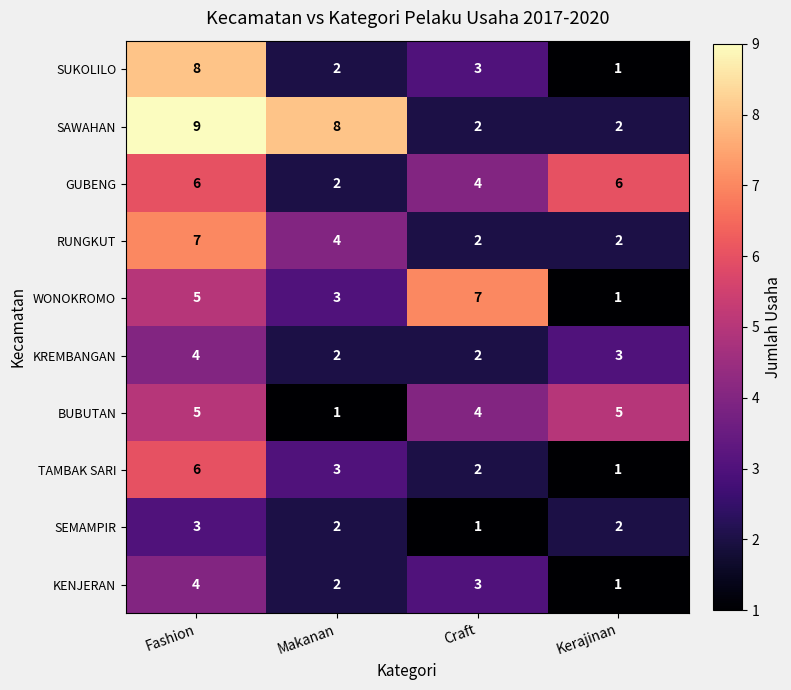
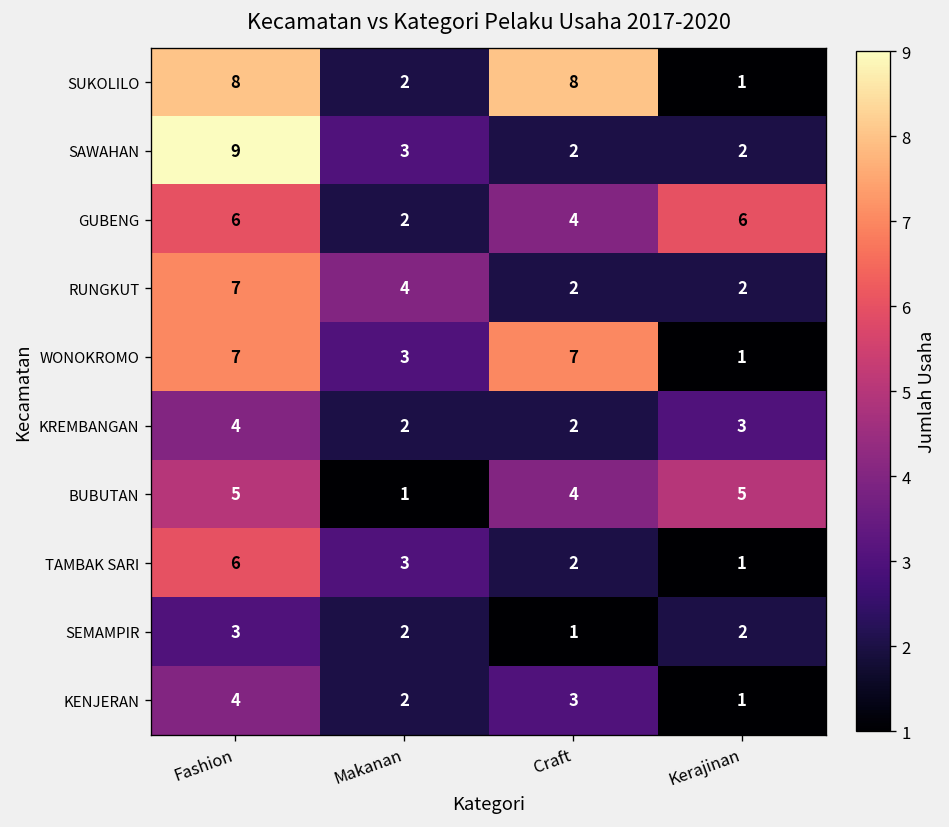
  {
    "SUKOLILO": {
      "Fashion": 8,
      "Makanan": 2,
-     "Craft": 3,
+     "Craft": 8,
      "Kerajinan": 1
    },
    "SAWAHAN": {
      "Fashion": 9,
-     "Makanan": 8,
+     "Makanan": 3,
      "Craft": 2,
      "Kerajinan": 2
    },
    "GUBENG": {
      "Fashion": 6,
      "Makanan": 2,
      "Craft": 4,
      "Kerajinan": 6
    },
    "RUNGKUT": {
      "Fashion": 7,
      "Makanan": 4,
      "Craft": 2,
      "Kerajinan": 2
    },
    "WONOKROMO": {
-     "Fashion": 5,
+     "Fashion": 7,
      "Makanan": 3,
      "Craft": 7,
      "Kerajinan": 1
    },
    "KREMBANGAN": {
      "Fashion": 4,
      "Makanan": 2,
      "Craft": 2,
      "Kerajinan": 3
    },
    "BUBUTAN": {
      "Fashion": 5,
      "Makanan": 1,
      "Craft": 4,
      "Kerajinan": 5
    },
    "TAMBAK SARI": {
      "Fashion": 6,
      "Makanan": 3,
      "Craft": 2,
      "Kerajinan": 1
    },
    "SEMAMPIR": {
      "Fashion": 3,
      "Makanan": 2,
      "Craft": 1,
      "Kerajinan": 2
    },
    "KENJERAN": {
      "Fashion": 4,
      "Makanan": 2,
      "Craft": 3,
      "Kerajinan": 1
    }
  }
